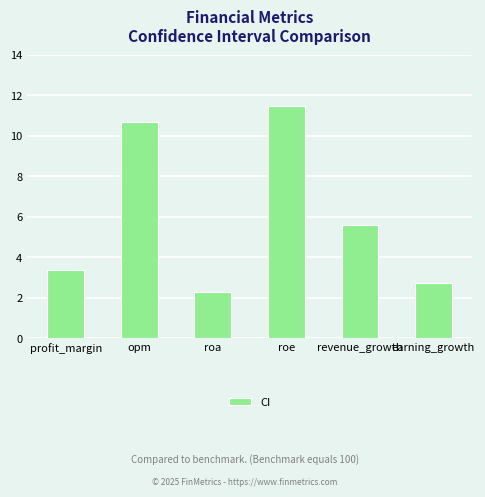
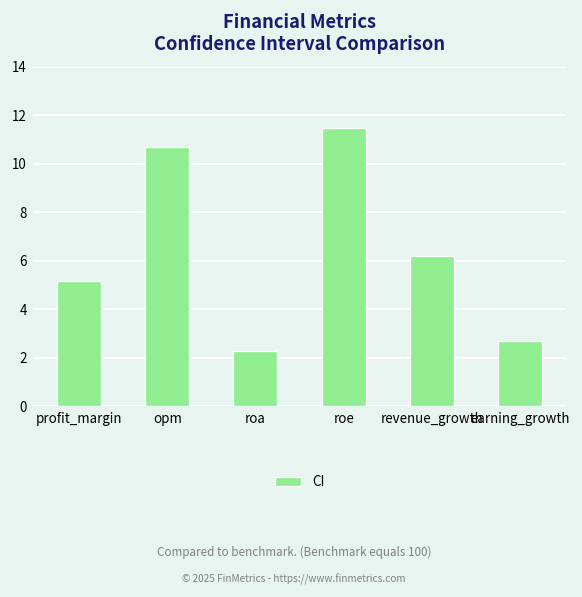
  {
-   "profit_margin": 3.4,
+   "profit_margin": 5.2,
    "opm": 10.7,
    "roa": 2.3,
    "roe": 11.5,
-   "revenue_growth": 5.6,
+   "revenue_growth": 6.2,
    "earning_growth": 2.7
  }
